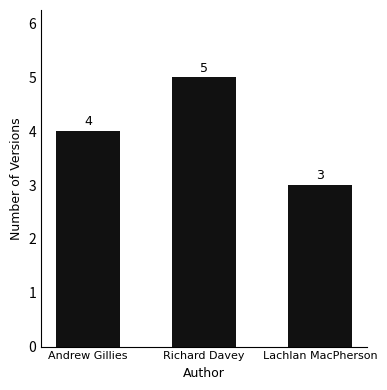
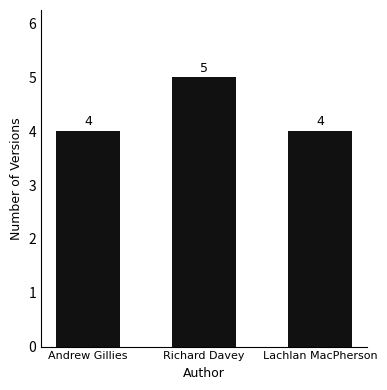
  {
    "Andrew Gillies": 4,
    "Richard Davey": 5,
-   "Lachlan MacPherson": 3
+   "Lachlan MacPherson": 4
  }
